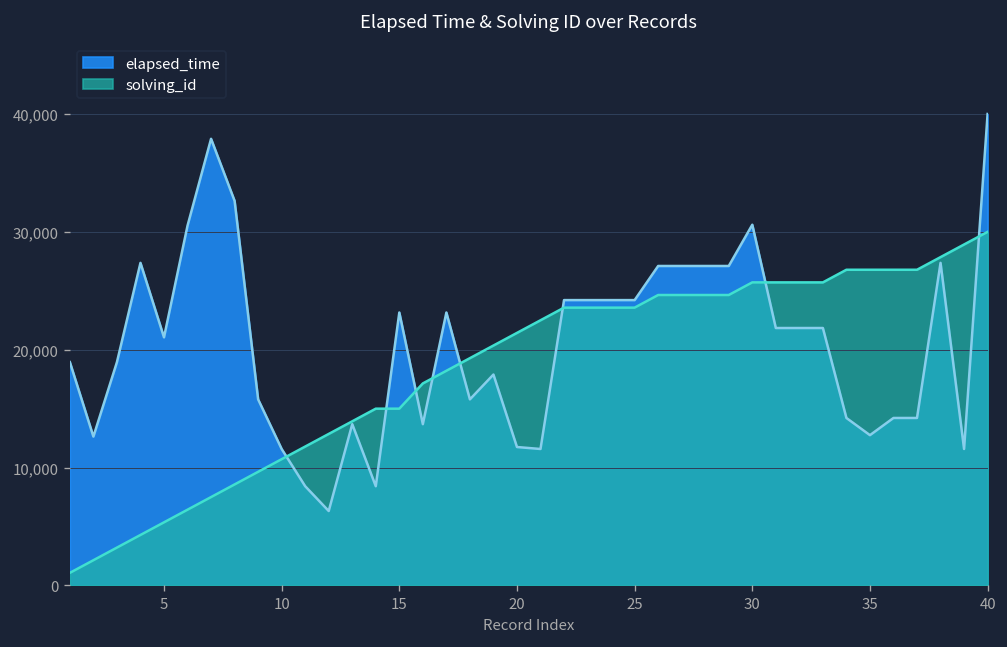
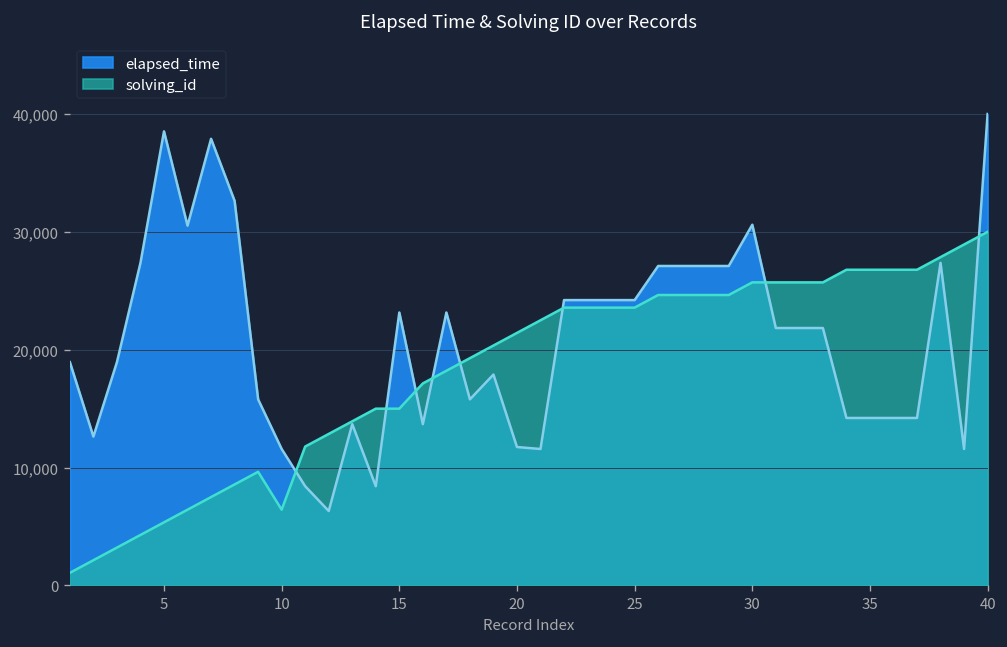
  {
    "elapsed_time": {
-     "5": "21,000",
+     "5": "39,000",
      "10": "12,000",
      "15": "23,000",
      "20": "12,000",
      "25": "24,000",
      "30": "31,000",
-     "35": "13,000",
+     "35": "14,000",
      "40": "40,000"
    },
    "solving_id": {
      "5": "5,000",
-     "10": "11,000",
+     "10": "6,000",
      "15": "15,000",
      "20": "21,000",
      "25": "24,000",
      "30": "26,000",
      "35": "27,000",
      "40": "30,000"
    }
  }
